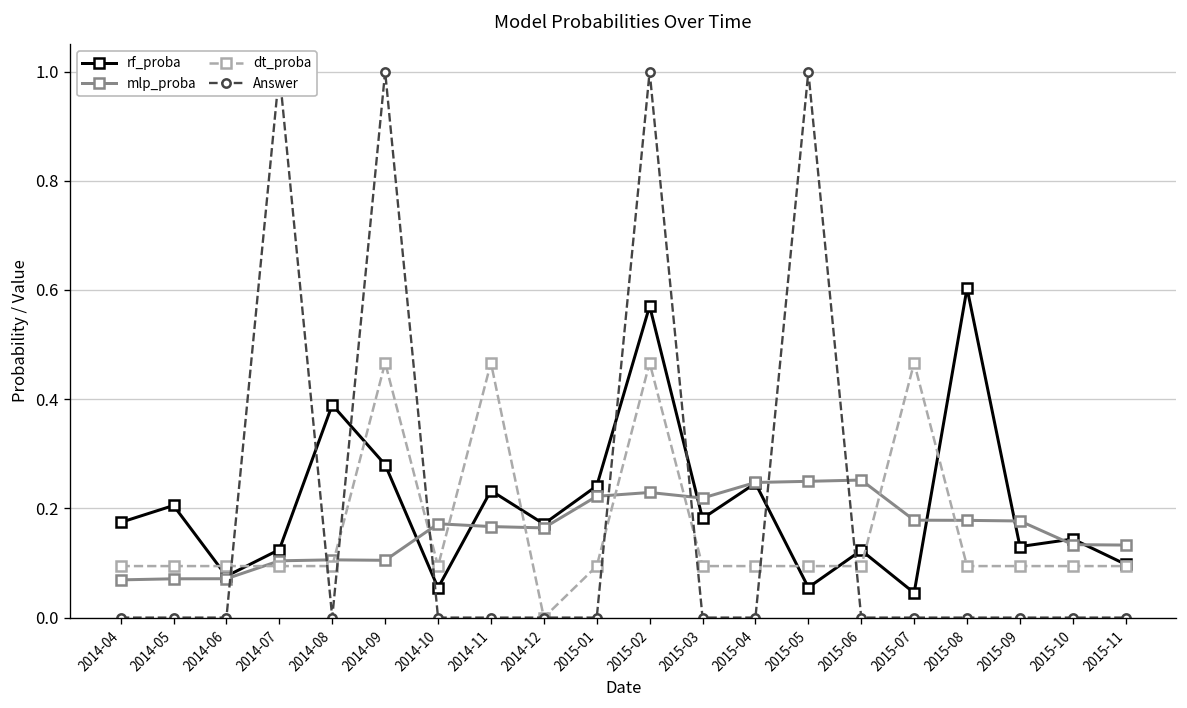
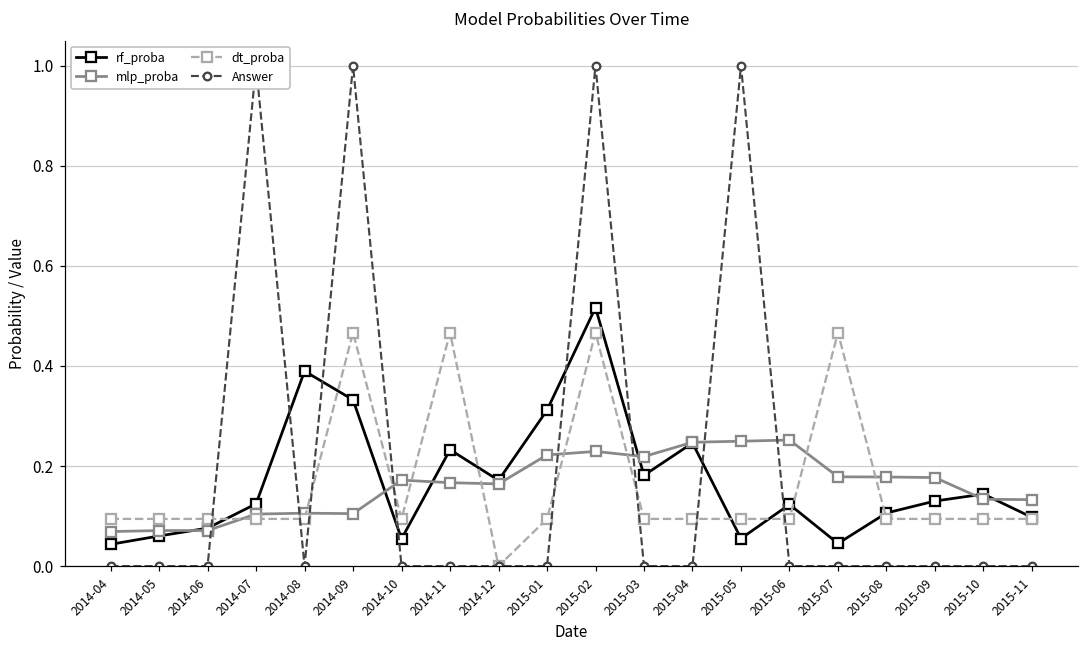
  {
    "rf_proba": {
-     "2014-04": 0.17,
-     "2014-05": 0.21,
+     "2014-04": 0.04,
+     "2014-05": 0.06,
      "2014-07": 0.12,
      "2014-08": 0.39,
-     "2014-09": 0.28,
+     "2014-09": 0.33,
      "2014-10": 0.05,
      "2014-11": 0.23,
      "2014-12": 0.17,
-     "2015-01": 0.24,
-     "2015-02": 0.57,
+     "2015-01": 0.31,
+     "2015-02": 0.52,
      "2015-03": 0.18,
      "2015-05": 0.06,
      "2015-06": 0.12,
      "2015-07": 0.05,
-     "2015-08": 0.60,
+     "2015-08": 0.11,
      "2015-09": 0.13,
      "2015-10": 0.14
    },
    "Answer": {
      "2014-04": 0.00,
      "2014-05": 0.00,
      "2014-06": 0.00,
      "2014-08": 0.00,
      "2014-09": 1.00,
      "2014-10": 0.00,
      "2014-11": 0.00,
      "2015-01": 0.00,
      "2015-02": 1.00,
      "2015-03": 0.00,
      "2015-04": 0.00,
      "2015-05": 1.00,
      "2015-06": 0.00,
      "2015-07": 0.00,
      "2015-08": 0.00,
      "2015-09": 0.00,
      "2015-10": 0.00,
      "2015-11": 0.00
    }
  }
